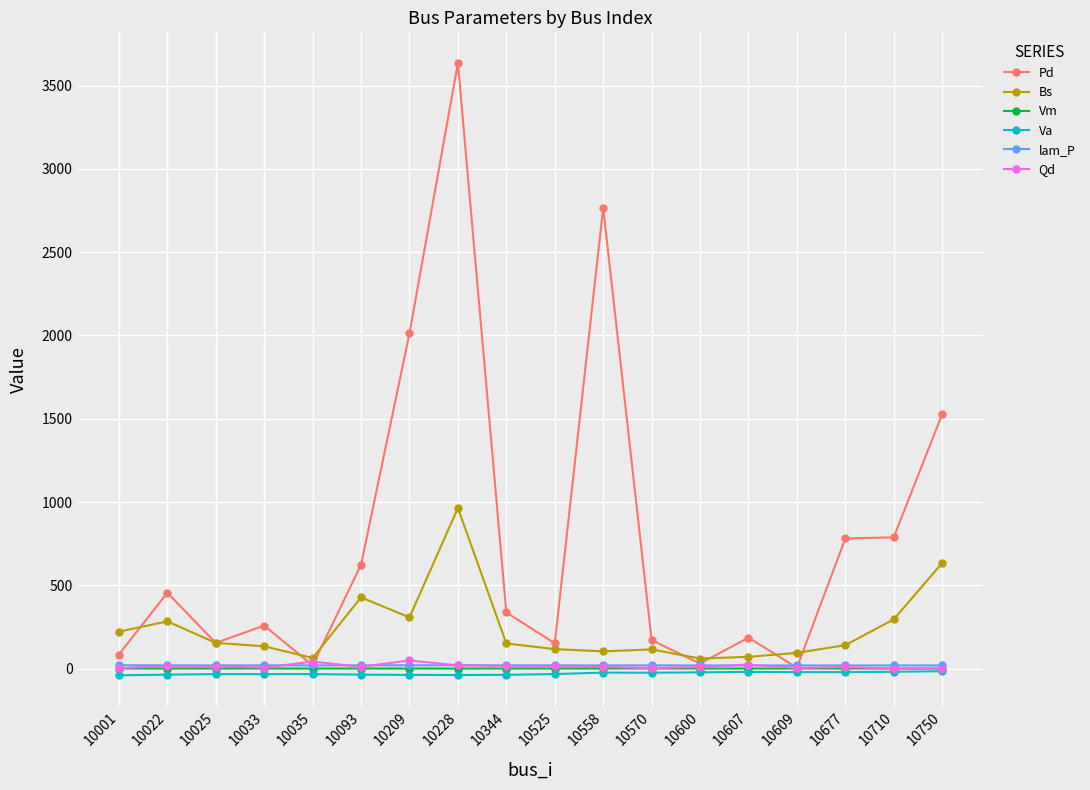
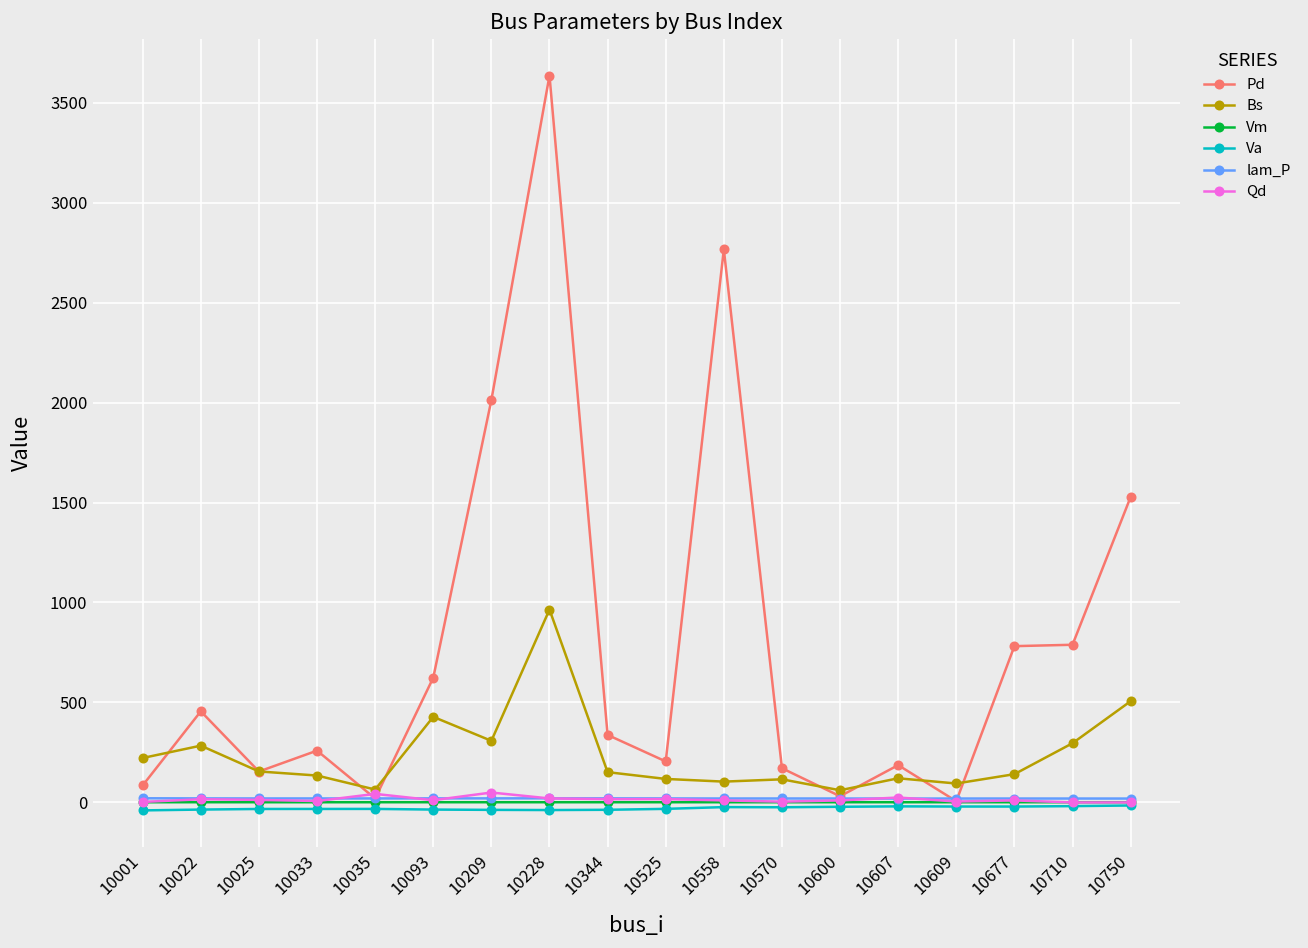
  {
    "Pd": {
      "10001": 90,
      "10022": 460,
      "10033": 260,
      "10093": 620,
      "10209": 2010,
      "10228": 3640,
      "10344": 340,
-     "10525": 150,
+     "10525": 210,
      "10558": 2770,
      "10570": 170,
      "10607": 190,
      "10677": 780,
      "10710": 790,
      "10750": 1530
    },
    "Bs": {
      "10001": 220,
      "10022": 280,
      "10033": 130,
      "10035": 60,
      "10093": 430,
      "10209": 310,
      "10228": 960,
      "10344": 150,
      "10525": 120,
      "10558": 100,
      "10570": 120,
      "10600": 60,
-     "10607": 70,
+     "10607": 120,
      "10609": 90,
      "10677": 140,
      "10710": 300,
-     "10750": 630
+     "10750": 510
    },
    "Vm": {
      "10035": 0,
      "10209": 0,
      "10228": 0,
      "10525": 0,
      "10607": 0
    },
    "Va": {
      "10001": -40,
      "10022": -40,
      "10025": -30,
      "10033": -30,
      "10035": -30,
      "10093": -40,
      "10209": -40,
      "10228": -40,
      "10344": -40,
      "10525": -30,
      "10558": -20,
      "10570": -20,
      "10600": -20,
      "10607": -20,
      "10609": -20,
      "10677": -20,
      "10710": -20
    },
    "lam_P": {
      "10001": 20,
      "10209": 20,
      "10570": 20,
      "10710": 20,
      "10750": 20
    },
    "Qd": {
      "10035": 40,
      "10209": 50
    }
  }
